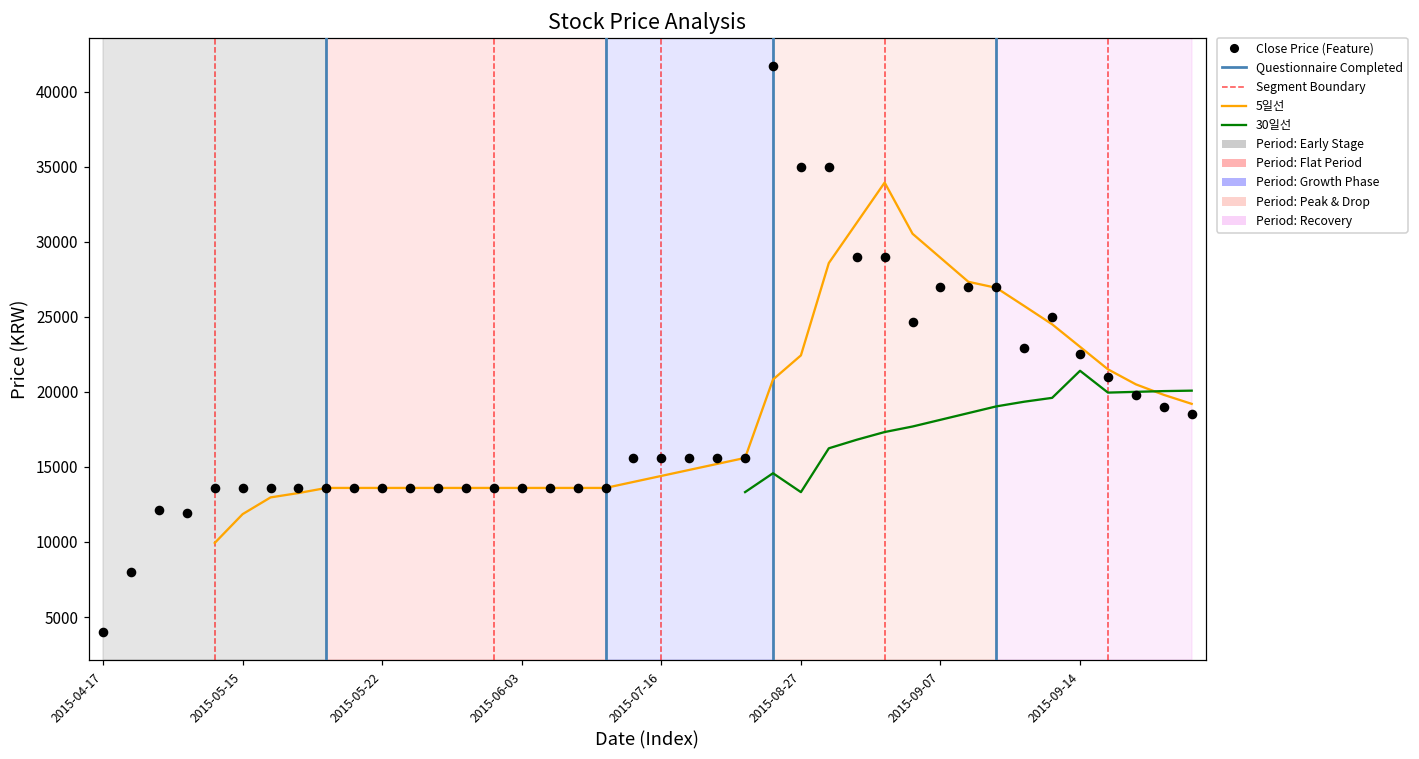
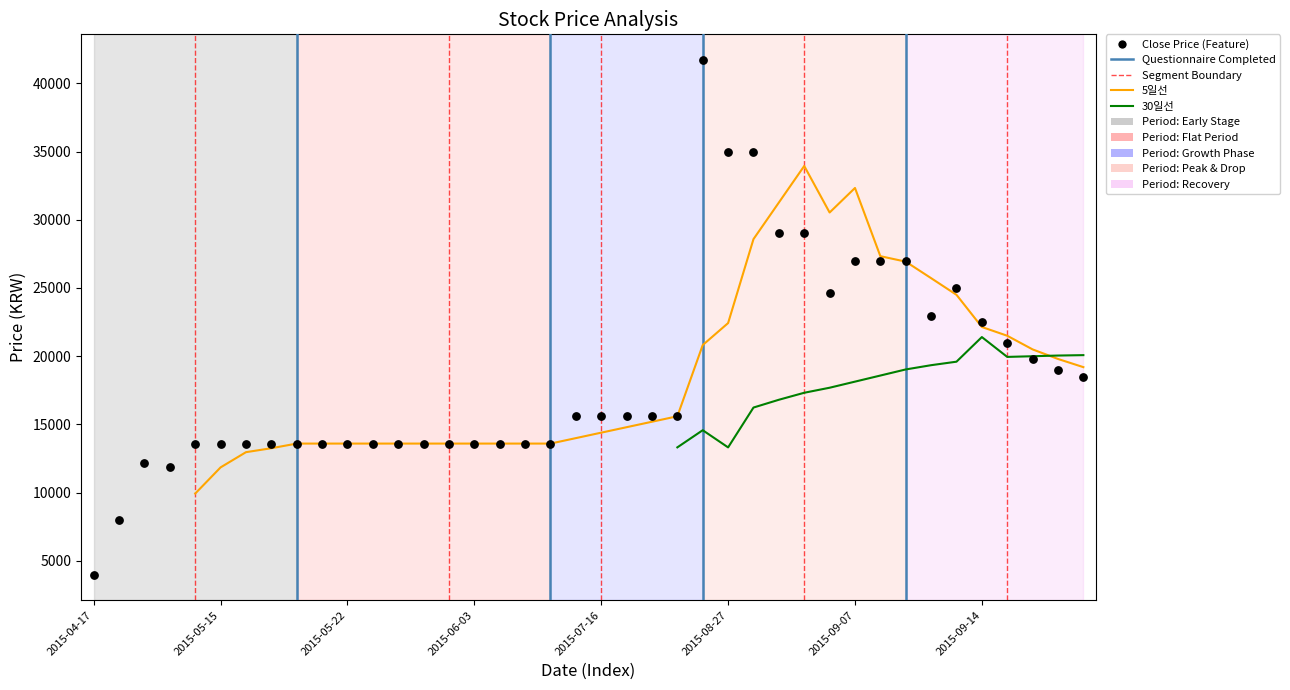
  {
    "5일선": {
      "2015-05-15": 11900,
      "2015-07-16": 14400,
      "2015-08-27": 22400,
-     "2015-09-07": 28900,
-     "2015-09-14": 23000
+     "2015-09-07": 32300,
+     "2015-09-14": 22100
    },
    "30일선": {
      "2015-08-27": 13300,
      "2015-09-07": 18100,
      "2015-09-14": 21400
    }
  }
